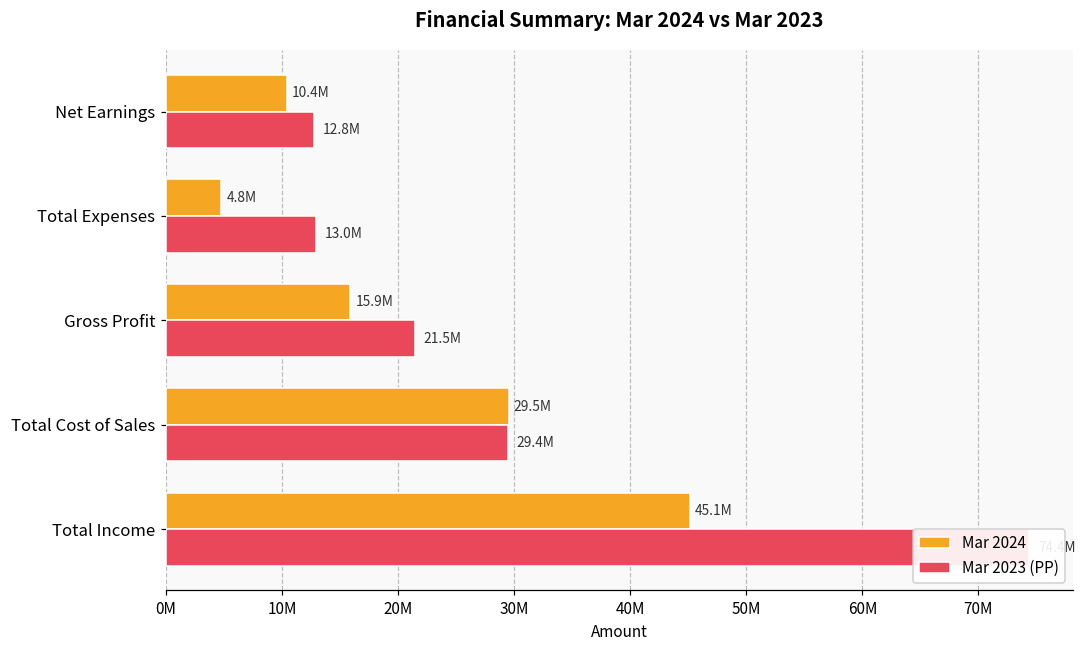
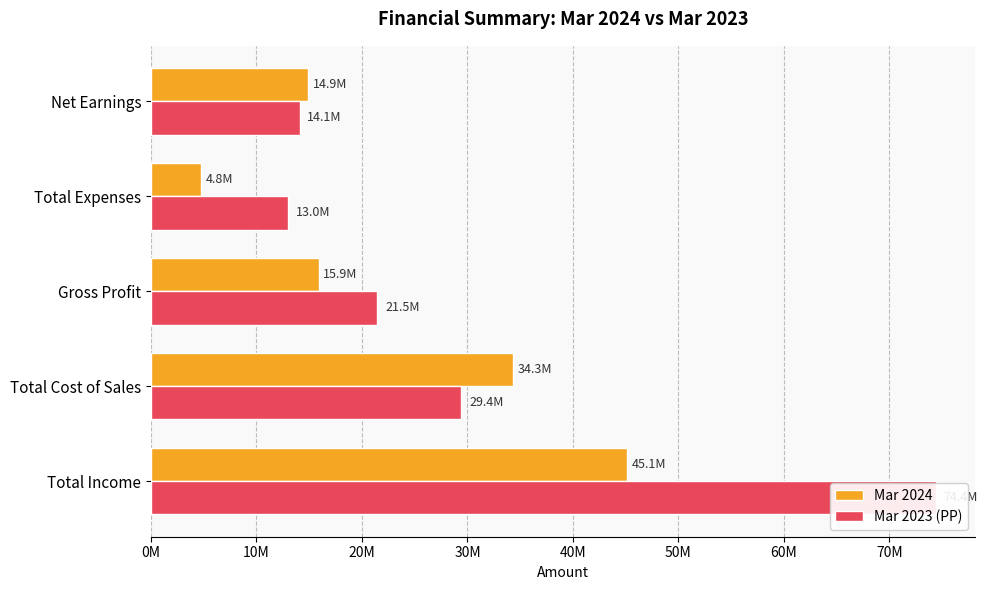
  {
    "Mar 2024": {
-     "Net Earnings": "10.4M",
+     "Net Earnings": "14.9M",
      "Total Expenses": "4.8M",
      "Gross Profit": "15.9M",
-     "Total Cost of Sales": "29.5M",
+     "Total Cost of Sales": "34.3M",
      "Total Income": "45.1M"
    },
    "Mar 2023 (PP)": {
-     "Net Earnings": "12.8M",
+     "Net Earnings": "14.1M",
      "Total Expenses": "13.0M",
      "Gross Profit": "21.5M",
      "Total Cost of Sales": "29.4M"
    }
  }
